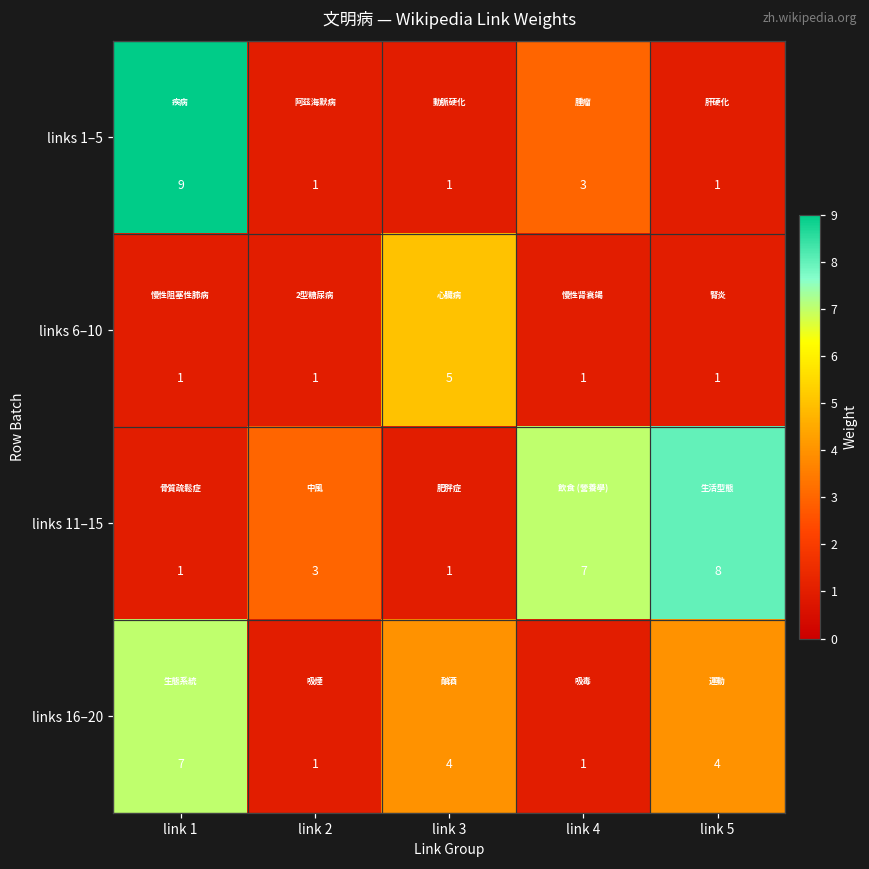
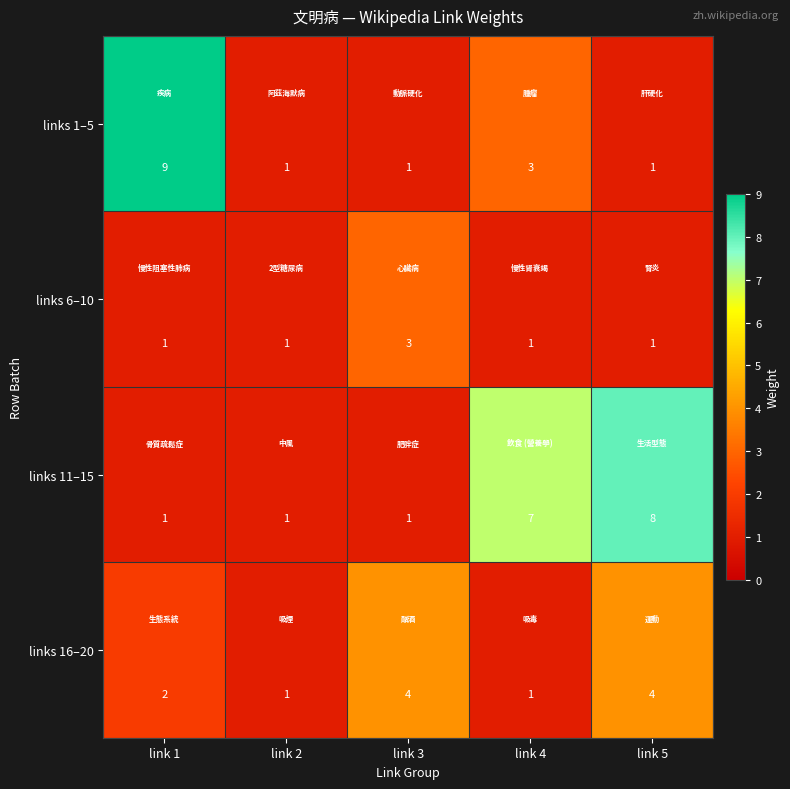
  {
    "links 6–10": {
-     "link 3": 5
+     "link 3": 3
    },
    "links 11–15": {
-     "link 2": 3
+     "link 2": 1
    },
    "links 16–20": {
-     "link 1": 7
+     "link 1": 2
    }
  }
